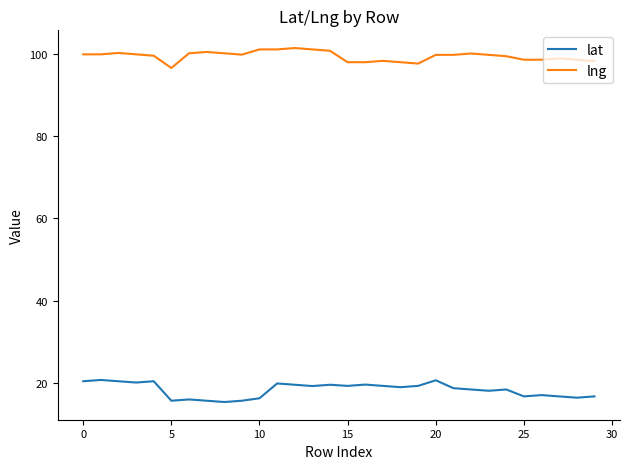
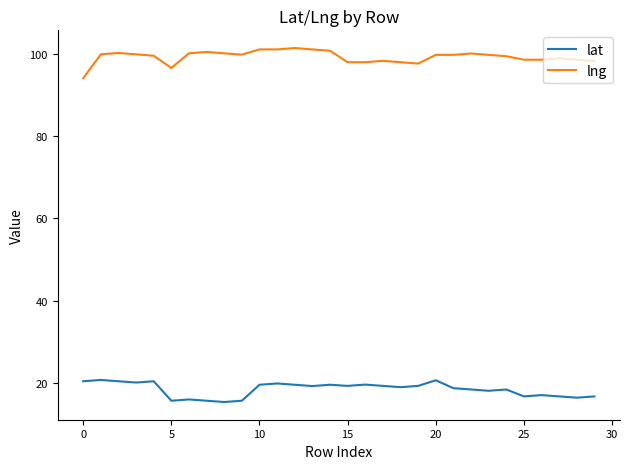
  {
    "lat": {
      "0": 20,
      "5": 16,
-     "10": 16,
+     "10": 20,
      "15": 19,
      "20": 21,
      "25": 17
    },
    "lng": {
-     "0": 100,
+     "0": 94,
      "5": 97,
      "10": 101,
      "15": 98,
      "20": 100,
      "25": 99
    }
  }
